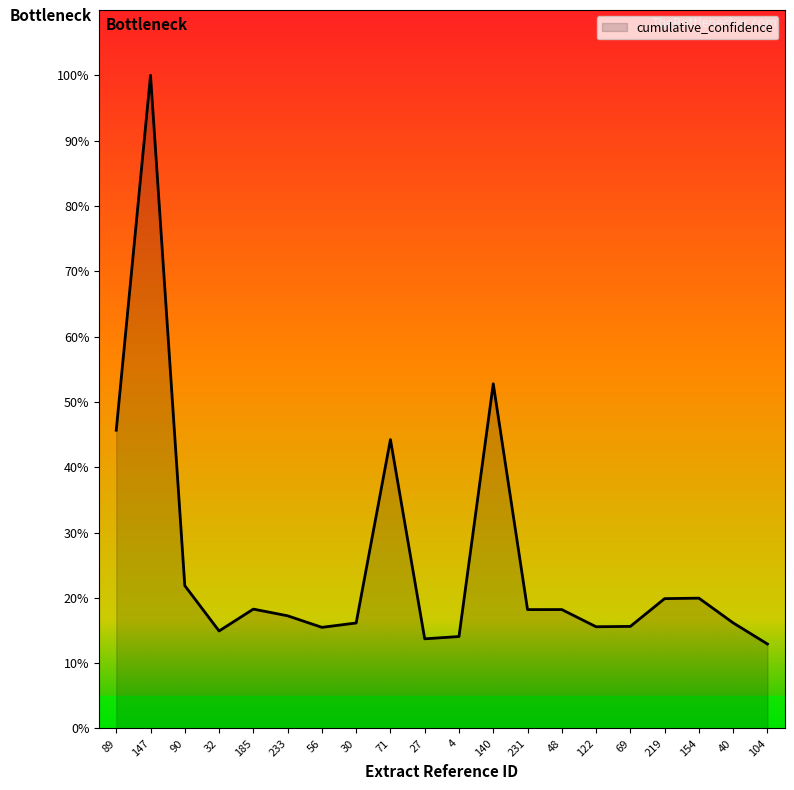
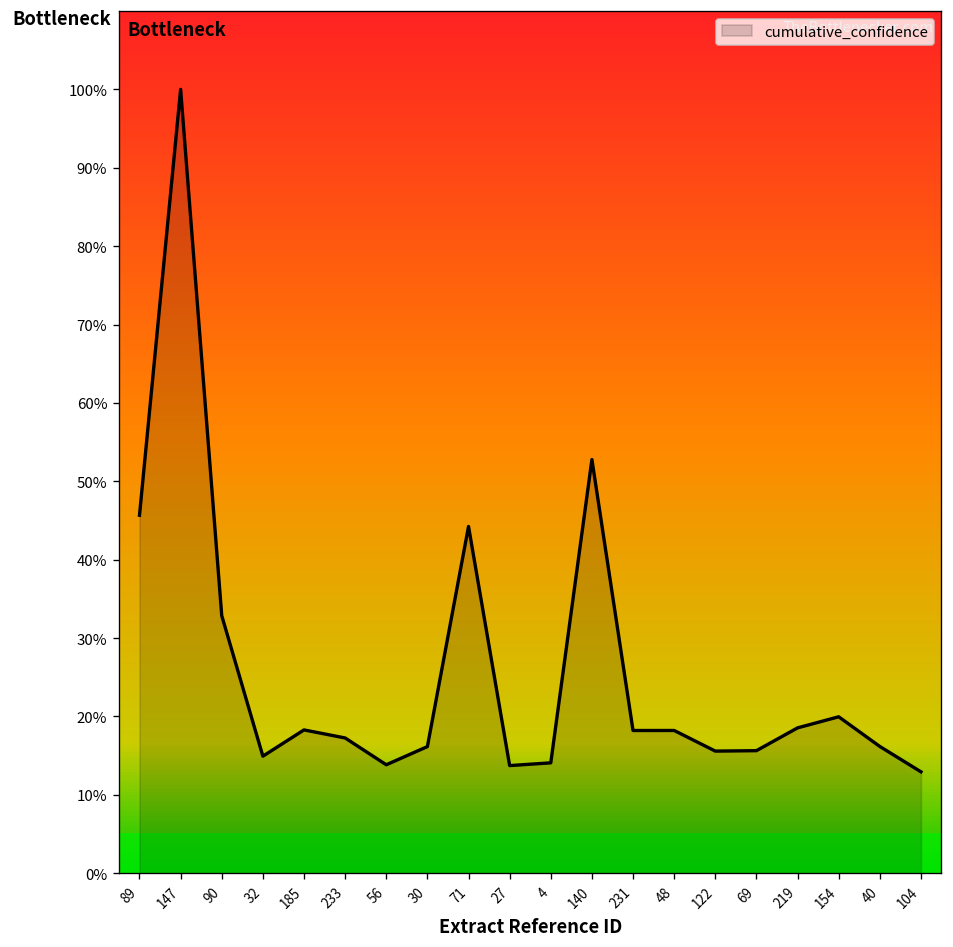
  {
    "89": "46%",
    "147": "100%",
-   "90": "22%",
+   "90": "33%",
    "32": "15%",
    "185": "18%",
    "233": "17%",
-   "56": "15%",
+   "56": "14%",
    "30": "16%",
    "71": "44%",
    "27": "14%",
    "4": "14%",
    "140": "53%",
    "231": "18%",
    "48": "18%",
    "122": "16%",
    "69": "16%",
-   "219": "20%",
+   "219": "19%",
    "154": "20%",
    "40": "16%",
    "104": "13%"
  }
